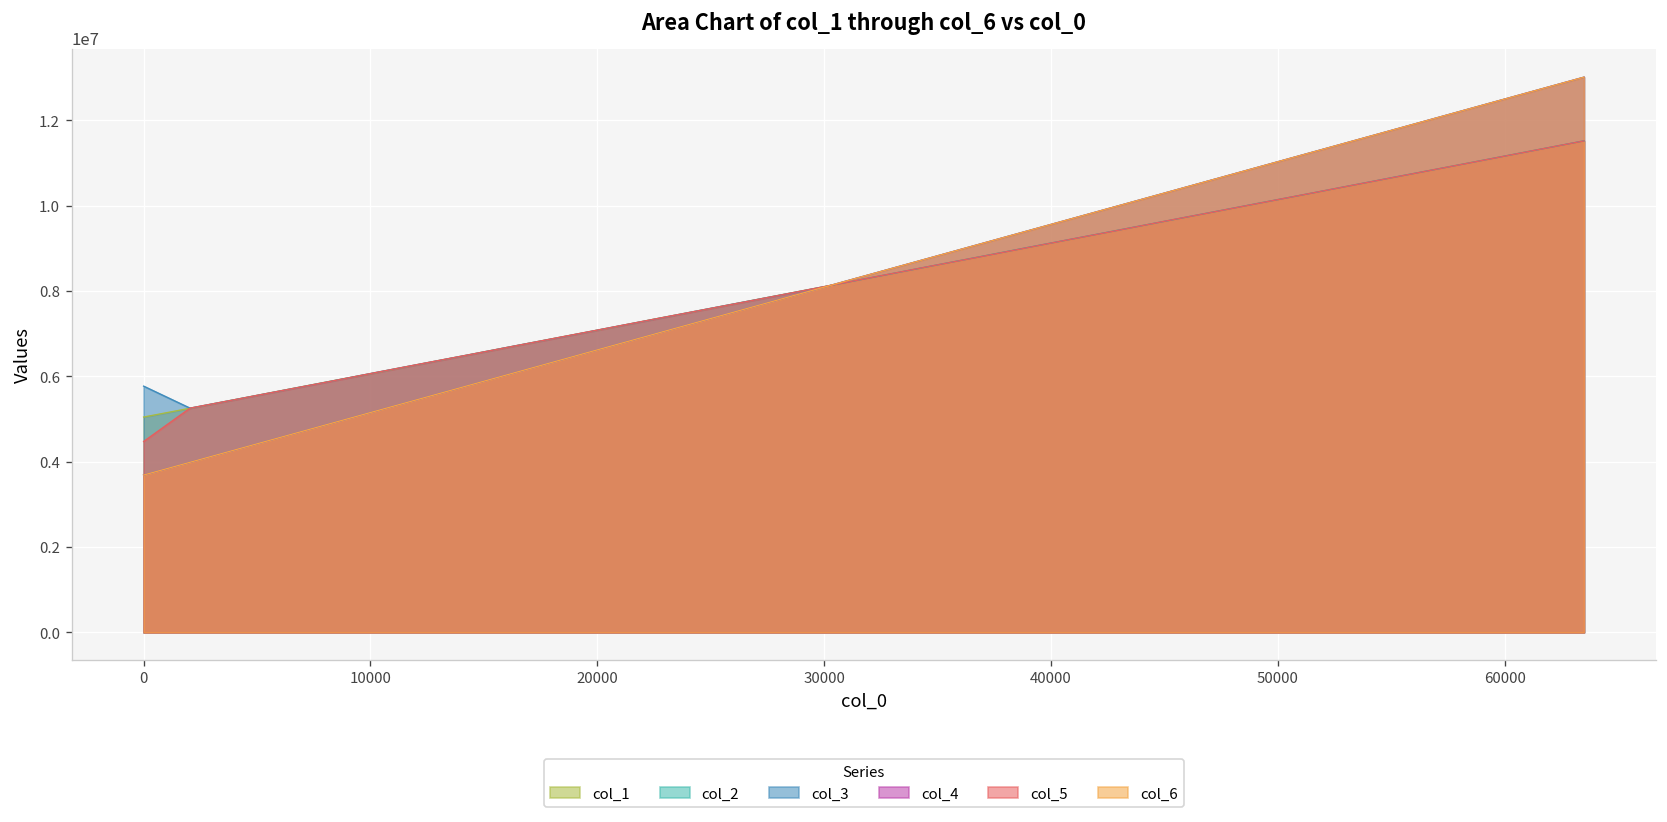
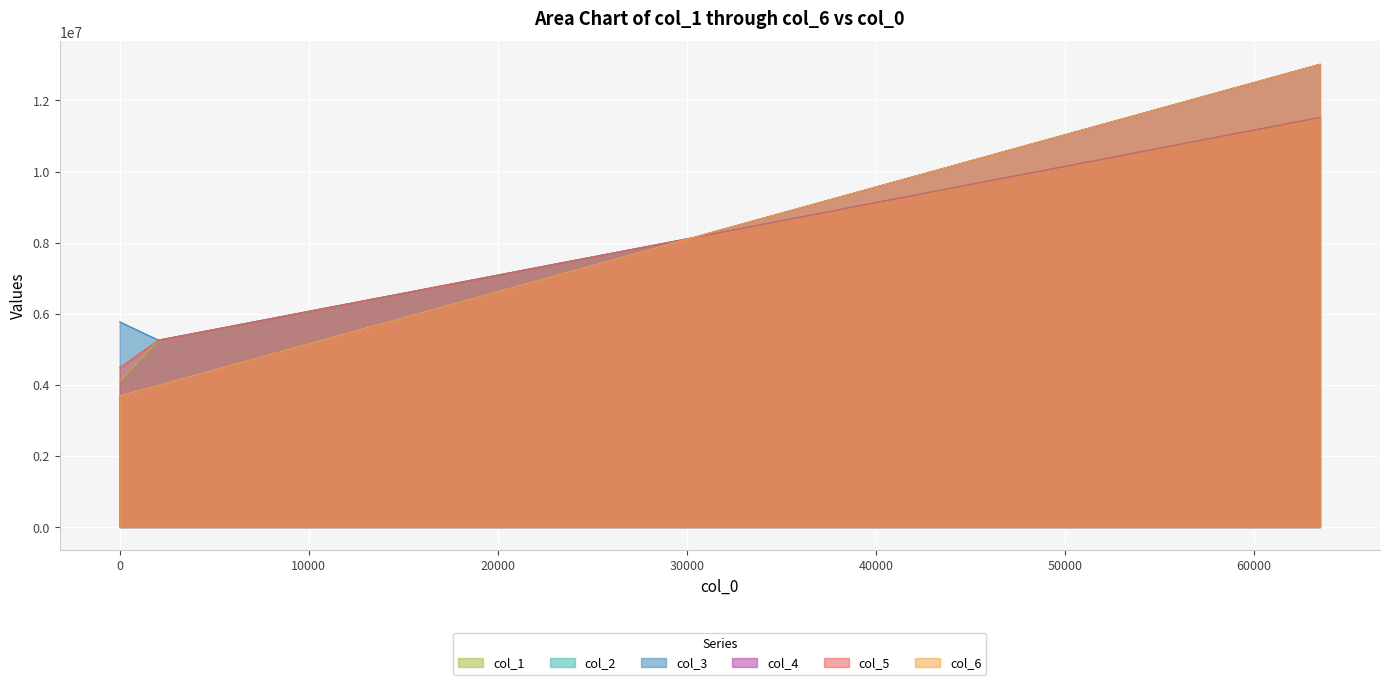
  {
    "col_1": {
-     "0": 5000000
+     "0": 4100000
    },
    "col_6": {
      "0": 3700000
    },
    "col_3": {
      "0": 5800000
    },
    "col_5": {
      "0": 4500000
    }
  }
